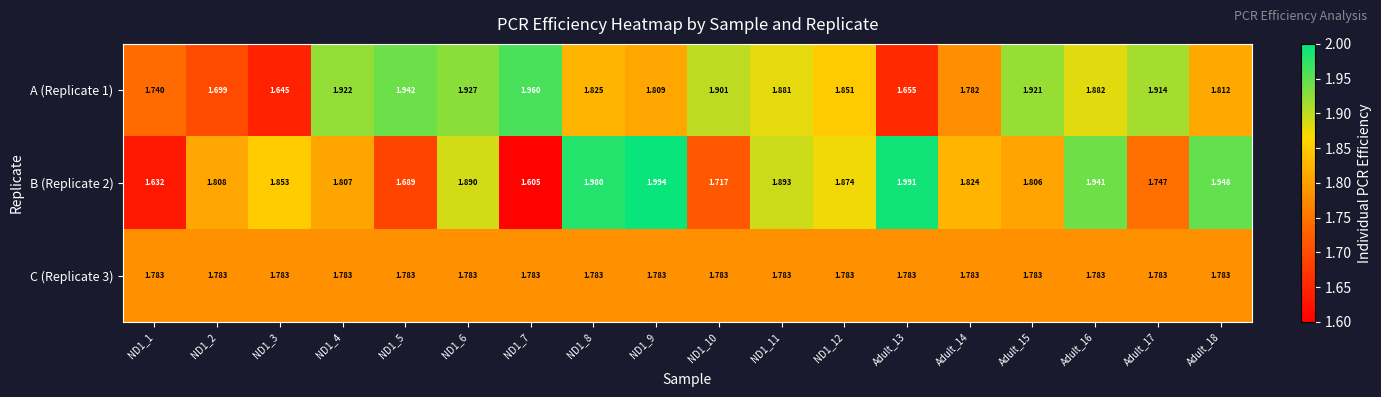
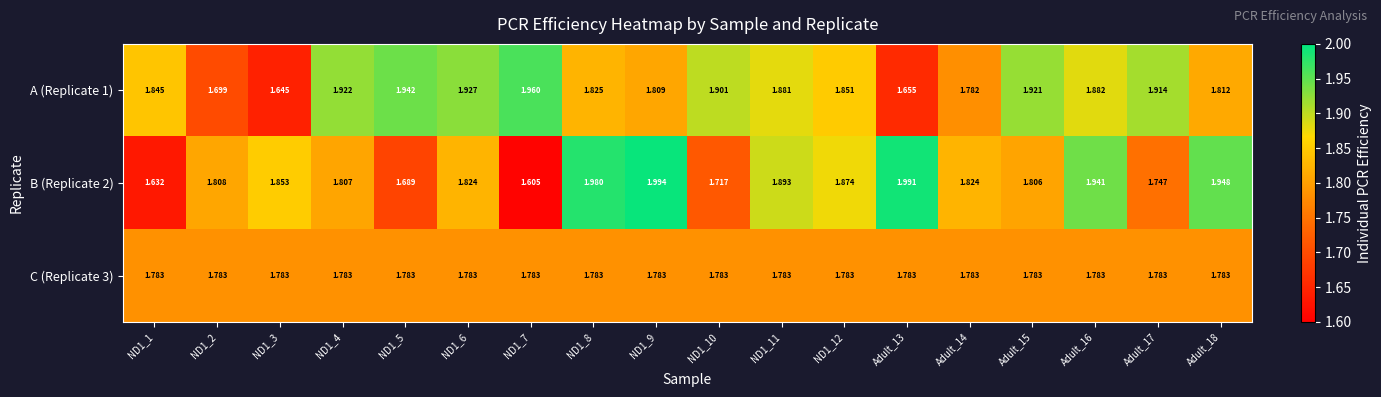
  {
    "A (Replicate 1)": {
-     "ND1_1": 1.740,
+     "ND1_1": 1.845,
      "ND1_2": 1.699,
      "ND1_3": 1.645,
      "ND1_4": 1.922,
      "ND1_5": 1.942,
      "ND1_6": 1.927,
      "ND1_7": 1.960,
      "ND1_8": 1.825,
      "ND1_9": 1.809,
      "ND1_10": 1.901,
      "ND1_11": 1.881,
      "ND1_12": 1.851,
      "Adult_13": 1.655,
      "Adult_14": 1.782,
      "Adult_15": 1.921,
      "Adult_16": 1.882,
      "Adult_17": 1.914,
      "Adult_18": 1.812
    },
    "B (Replicate 2)": {
      "ND1_1": 1.632,
      "ND1_2": 1.808,
      "ND1_3": 1.853,
      "ND1_4": 1.807,
      "ND1_5": 1.689,
-     "ND1_6": 1.890,
+     "ND1_6": 1.824,
      "ND1_7": 1.605,
      "ND1_8": 1.980,
      "ND1_9": 1.994,
      "ND1_10": 1.717,
      "ND1_11": 1.893,
      "ND1_12": 1.874,
      "Adult_13": 1.991,
      "Adult_14": 1.824,
      "Adult_15": 1.806,
      "Adult_16": 1.941,
      "Adult_17": 1.747,
      "Adult_18": 1.948
    },
    "C (Replicate 3)": {
      "ND1_1": 1.783,
      "ND1_2": 1.783,
      "ND1_3": 1.783,
      "ND1_4": 1.783,
      "ND1_5": 1.783,
      "ND1_6": 1.783,
      "ND1_7": 1.783,
      "ND1_8": 1.783,
      "ND1_9": 1.783,
      "ND1_10": 1.783,
      "ND1_11": 1.783,
      "ND1_12": 1.783,
      "Adult_13": 1.783,
      "Adult_14": 1.783,
      "Adult_15": 1.783,
      "Adult_16": 1.783,
      "Adult_17": 1.783,
      "Adult_18": 1.783
    }
  }
